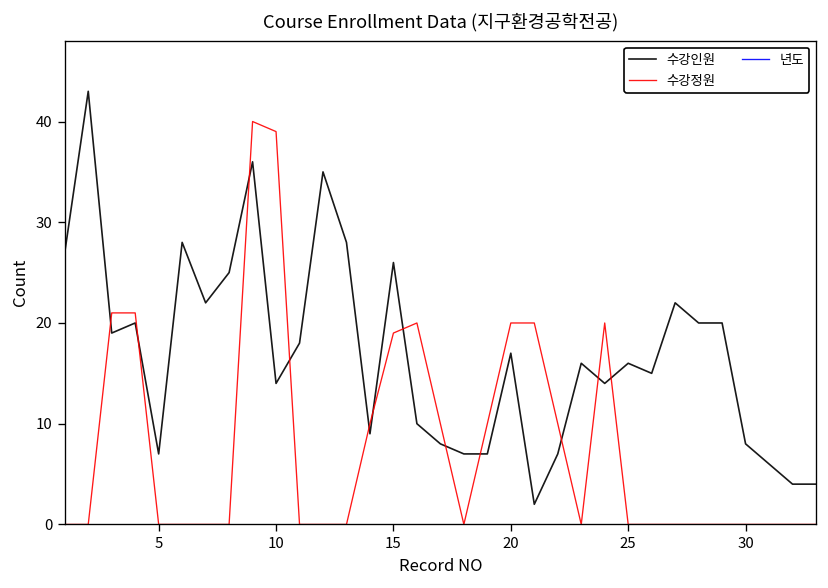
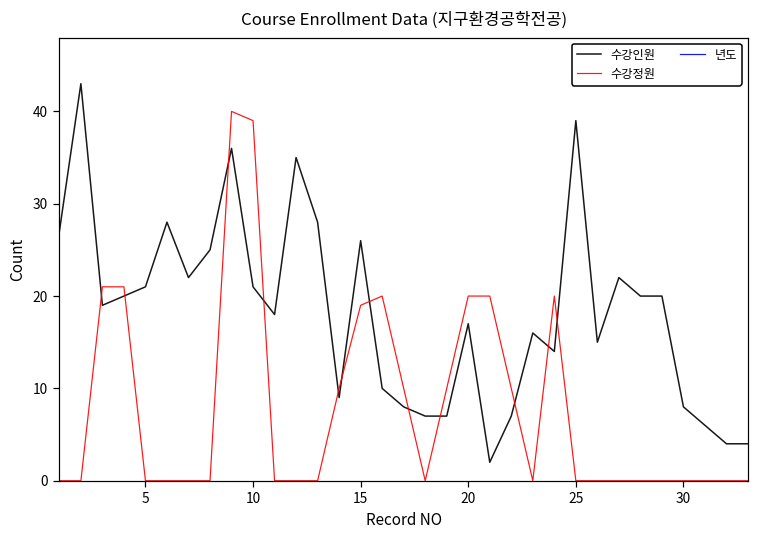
  {
    "수강인원": {
-     "5": 7,
-     "10": 14,
+     "5": 21,
+     "10": 21,
      "15": 26,
      "20": 17,
-     "25": 16,
+     "25": 39,
      "30": 8
    },
    "수강정원": {
      "5": 0,
      "10": 39,
      "15": 19,
      "20": 20,
      "25": 0,
      "30": 0
    }
  }
